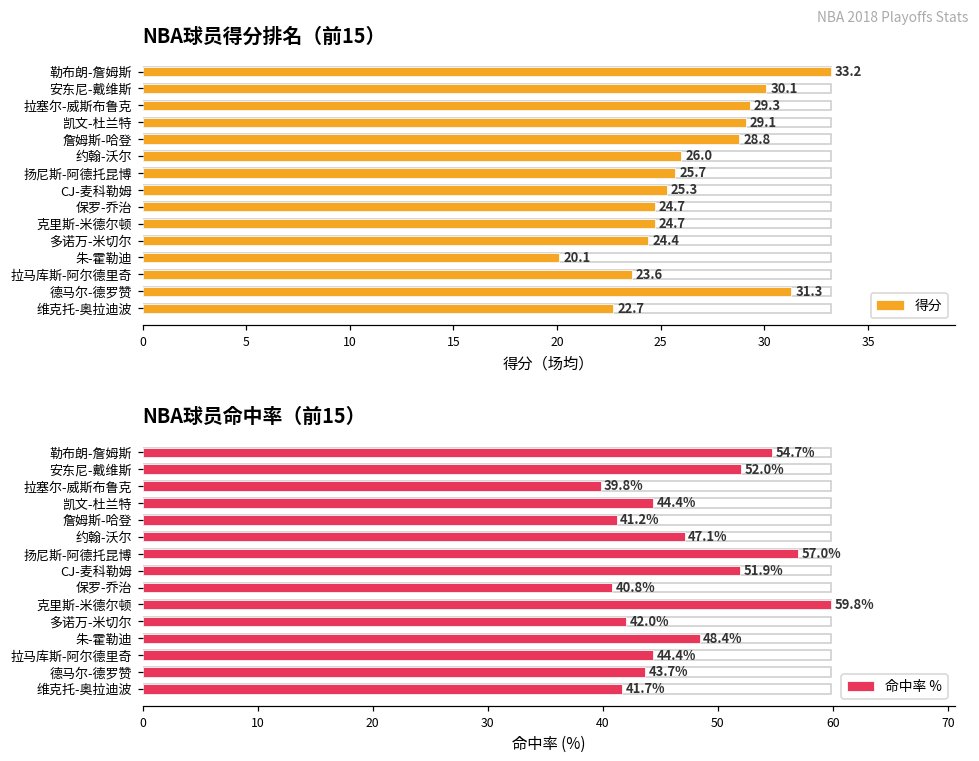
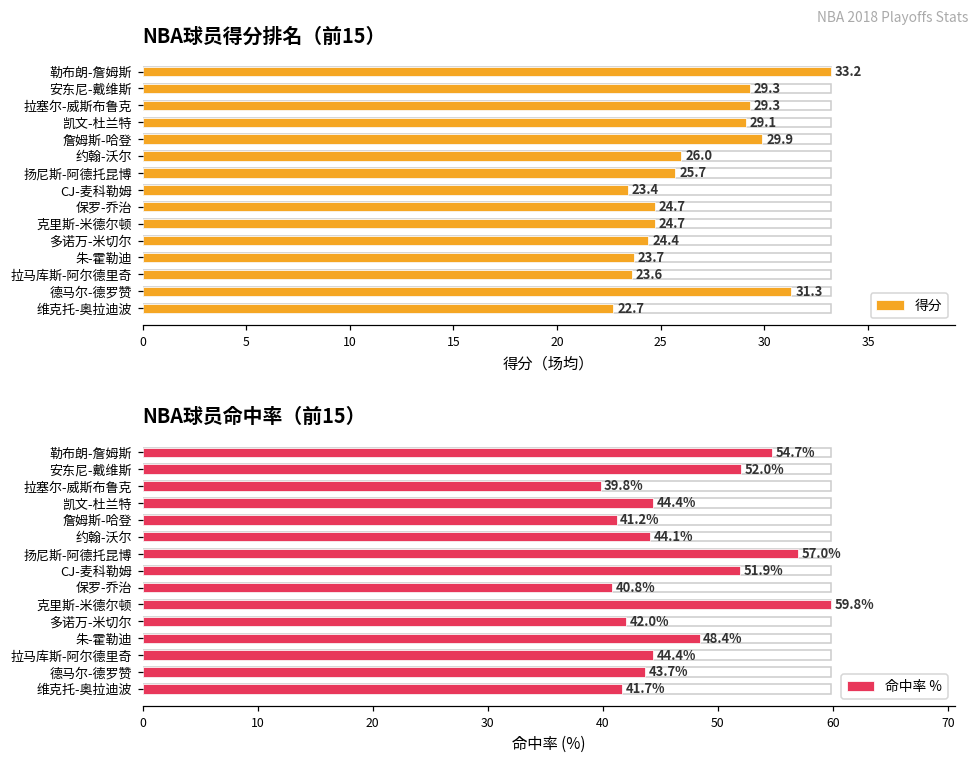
  {
    "NBA球员得分排名（前15）": {
      "得分": {
        "勒布朗-詹姆斯": "33.2",
-       "安东尼-戴维斯": "30.1",
-       "詹姆斯-哈登": "28.8",
-       "CJ-麦科勒姆": "25.3",
-       "朱-霍勒迪": "20.1"
+       "安东尼-戴维斯": "29.3",
+       "詹姆斯-哈登": "29.9",
+       "CJ-麦科勒姆": "23.4",
+       "朱-霍勒迪": "23.7"
      }
    },
    "NBA球员命中率（前15）": {
      "命中率 %": {
-       "约翰-沃尔": "47.1%",
+       "约翰-沃尔": "44.1%",
        "克里斯-米德尔顿": "59.8%"
      }
    }
  }
